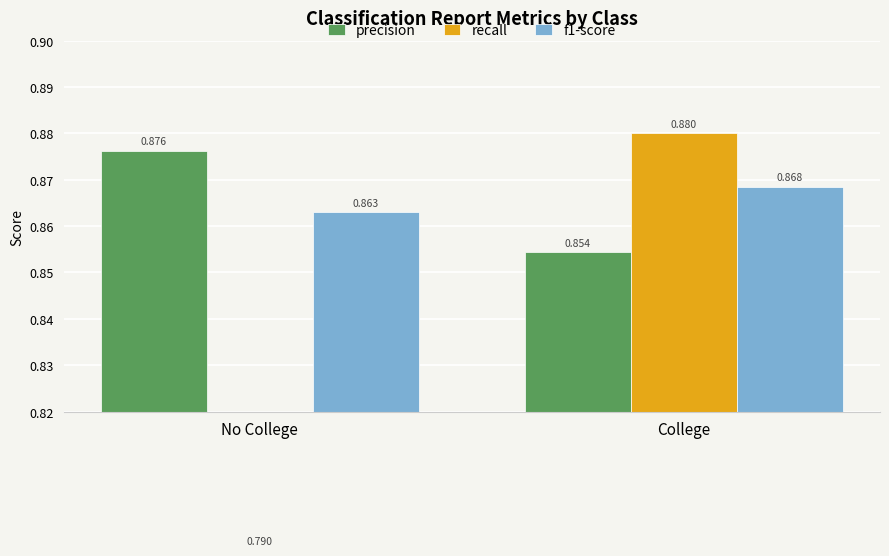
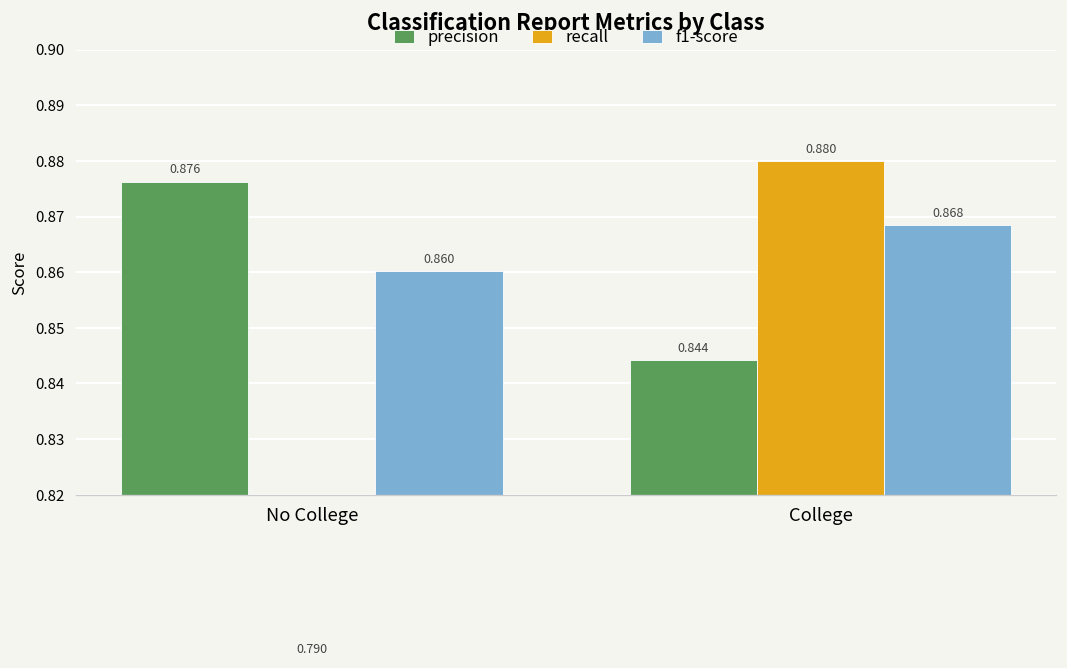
  {
    "precision": {
      "No College": 0.876,
-     "College": 0.854
+     "College": 0.844
    },
    "recall": {
      "College": 0.880
    },
    "f1-score": {
-     "No College": 0.863,
+     "No College": 0.860,
      "College": 0.868
    }
  }
